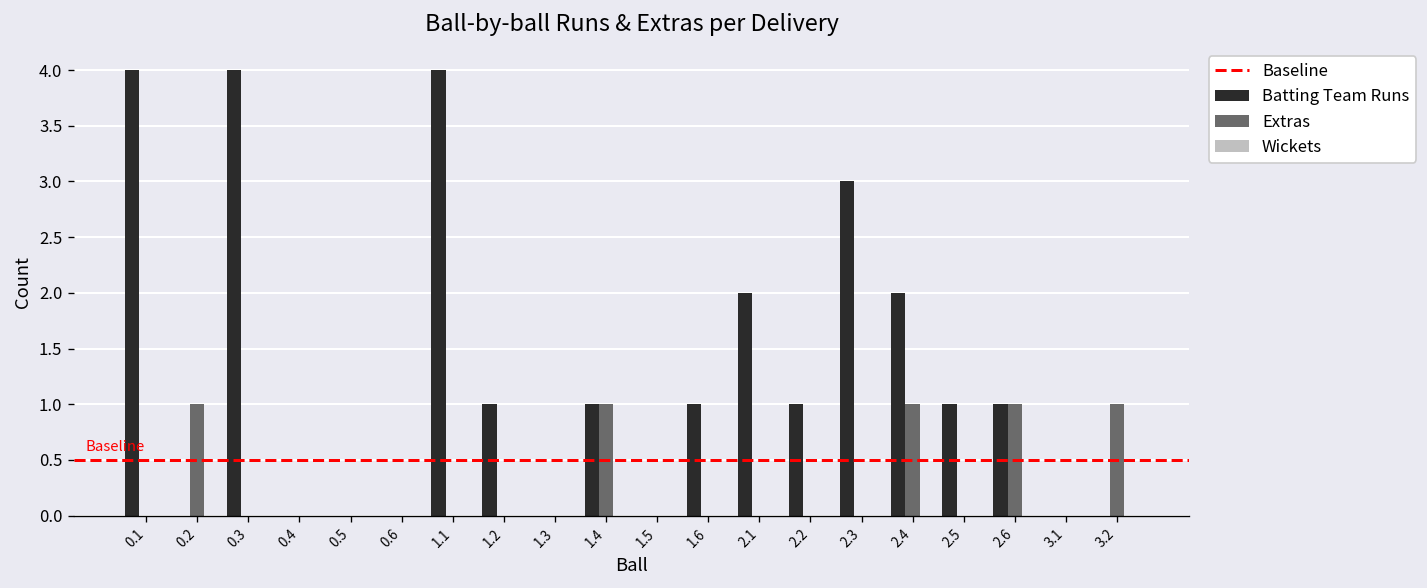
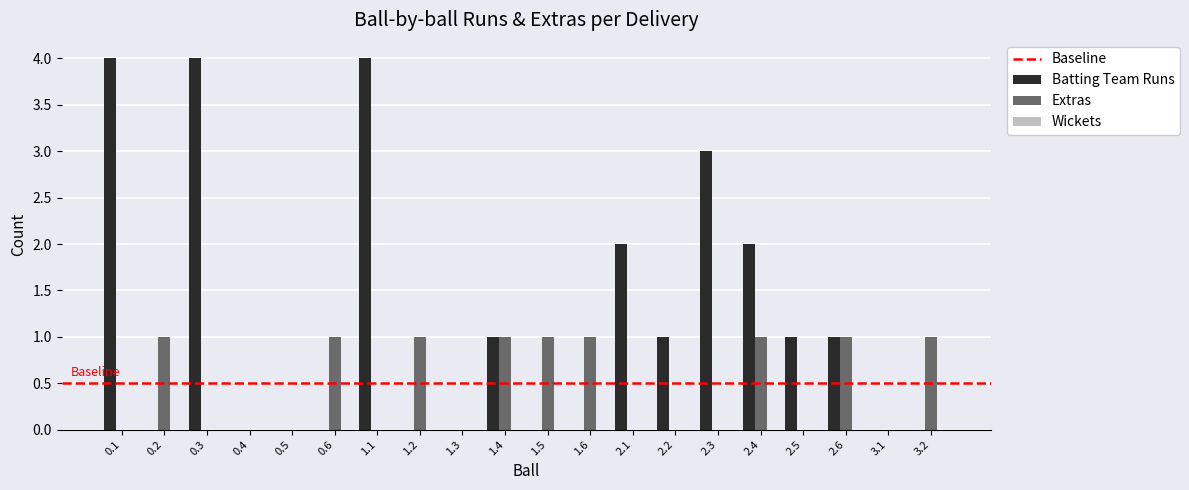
  {
    "Batting Team Runs": {
      "0.1": 4,
      "0.2": 0,
      "0.3": 4,
      "0.4": 0,
      "0.5": 0,
      "0.6": 0,
      "1.1": 4,
-     "1.2": 1,
+     "1.2": 0,
      "1.3": 0,
      "1.4": 1,
      "1.5": 0,
-     "1.6": 1,
+     "1.6": 0,
      "2.1": 2,
      "2.2": 1,
      "2.3": 3,
      "2.4": 2,
      "2.5": 1,
      "2.6": 1,
      "3.1": 0,
      "3.2": 0
    },
    "Extras": {
      "0.1": 0,
      "0.2": 1,
      "0.3": 0,
      "0.4": 0,
      "0.5": 0,
-     "0.6": 0,
+     "0.6": 1,
      "1.1": 0,
-     "1.2": 0,
+     "1.2": 1,
      "1.3": 0,
      "1.4": 1,
-     "1.5": 0,
-     "1.6": 0,
+     "1.5": 1,
+     "1.6": 1,
      "2.1": 0,
      "2.2": 0,
      "2.3": 0,
      "2.4": 1,
      "2.5": 0,
      "2.6": 1,
      "3.1": 0,
      "3.2": 1
    },
    "Wickets": {
      "0.1": 0,
      "0.2": 0,
      "0.3": 0,
      "0.4": 0,
      "0.5": 0,
      "0.6": 0,
      "1.1": 0,
      "1.2": 0,
      "1.3": 0,
      "1.4": 0,
      "1.5": 0,
      "1.6": 0,
      "2.1": 0,
      "2.2": 0,
      "2.3": 0,
      "2.4": 0,
      "2.5": 0,
      "2.6": 0,
      "3.1": 0,
      "3.2": 0
    }
  }
